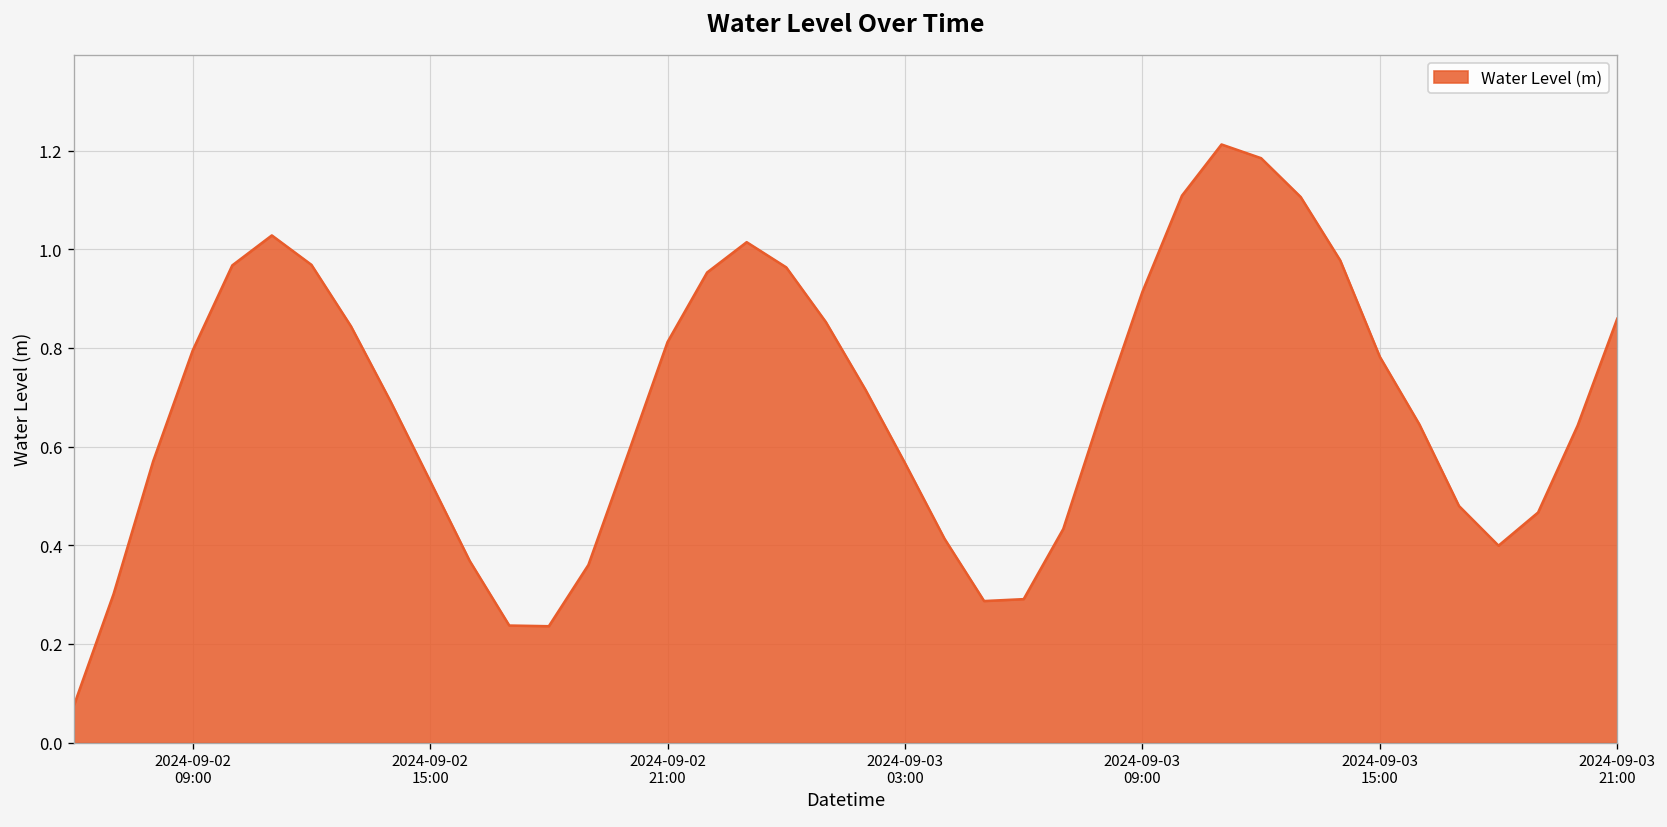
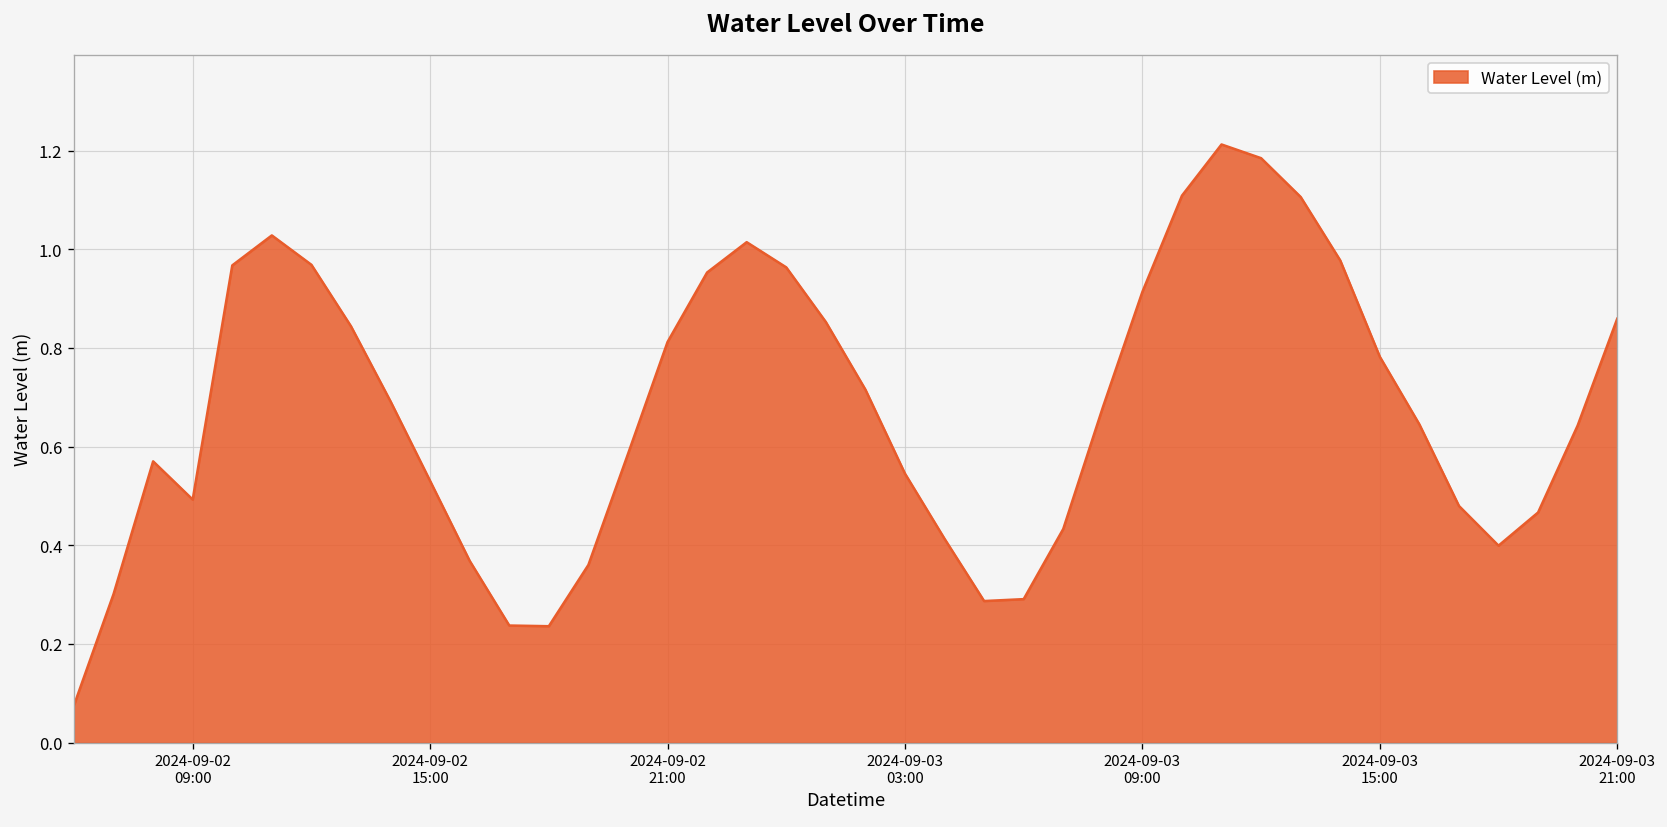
  {
-   "2024-09-02 09:00": 0.79,
+   "2024-09-02 09:00": 0.49,
    "2024-09-02 15:00": 0.53,
    "2024-09-02 21:00": 0.81,
-   "2024-09-03 03:00": 0.57,
+   "2024-09-03 03:00": 0.55,
    "2024-09-03 09:00": 0.91,
    "2024-09-03 15:00": 0.78,
    "2024-09-03 21:00": 0.86
  }
